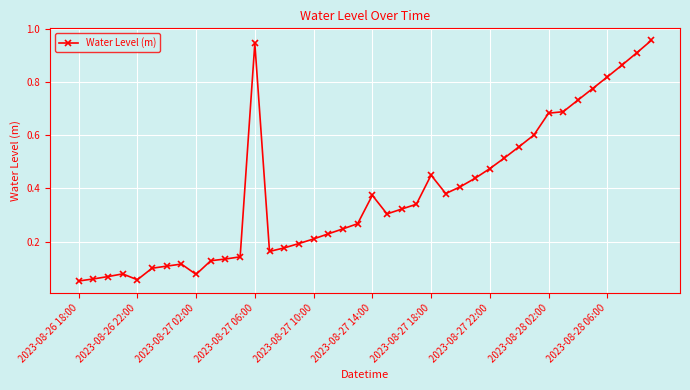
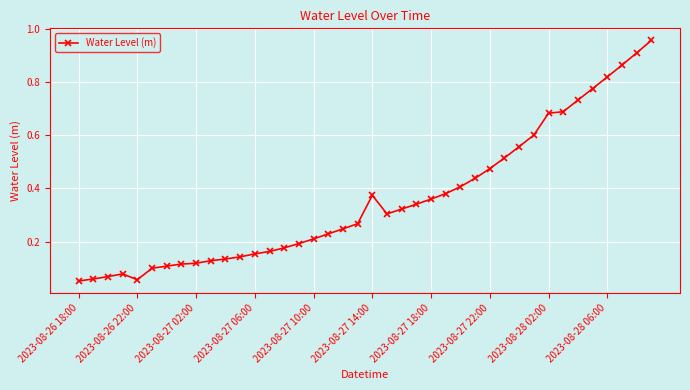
  {
    "2023-08-26 18:00": 0.05,
    "2023-08-26 22:00": 0.06,
-   "2023-08-27 02:00": 0.08,
-   "2023-08-27 06:00": 0.95,
+   "2023-08-27 02:00": 0.12,
+   "2023-08-27 06:00": 0.15,
    "2023-08-27 10:00": 0.21,
    "2023-08-27 14:00": 0.37,
-   "2023-08-27 18:00": 0.45,
+   "2023-08-27 18:00": 0.36,
    "2023-08-27 22:00": 0.47,
    "2023-08-28 02:00": 0.68,
    "2023-08-28 06:00": 0.82
  }
